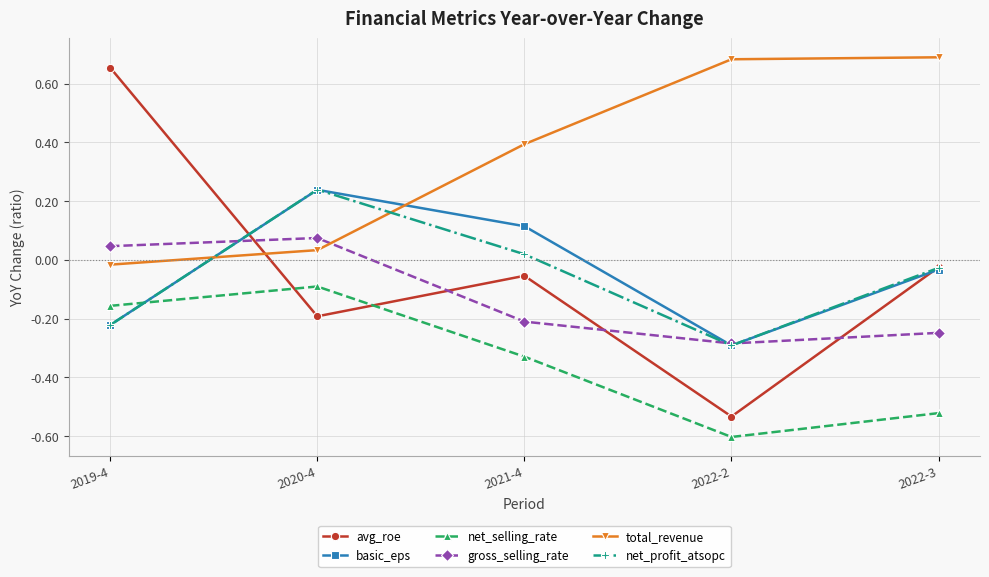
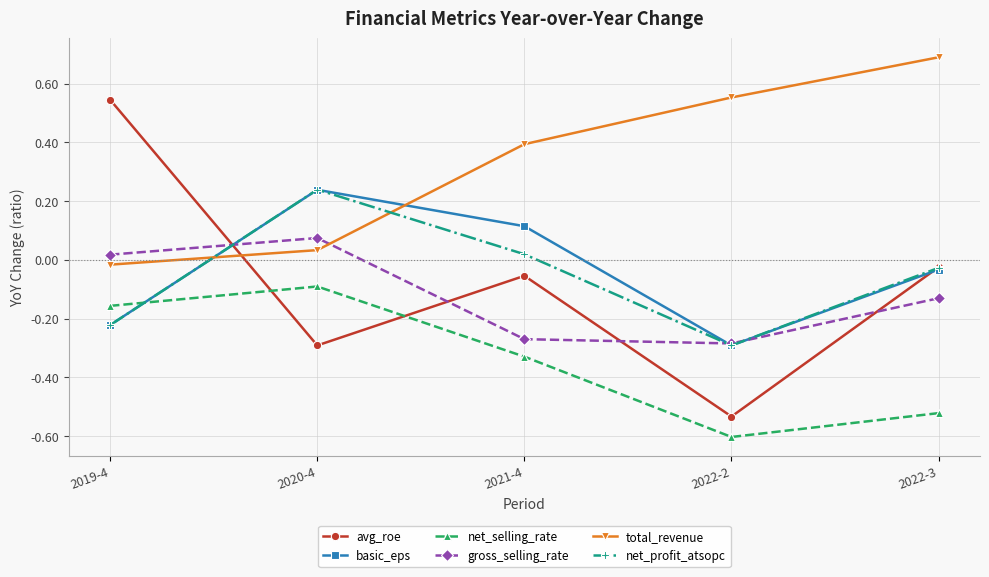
  {
    "avg_roe": {
-     "2019-4": 0.65,
-     "2020-4": -0.19,
+     "2019-4": 0.54,
+     "2020-4": -0.29,
      "2021-4": -0.05,
      "2022-2": -0.53
    },
    "basic_eps": {
      "2021-4": 0.11
    },
    "gross_selling_rate": {
-     "2019-4": 0.05,
+     "2019-4": 0.02,
      "2020-4": 0.07,
-     "2021-4": -0.21,
-     "2022-3": -0.25
+     "2021-4": -0.27,
+     "2022-3": -0.13
    },
    "total_revenue": {
      "2019-4": -0.02,
      "2020-4": 0.03,
      "2021-4": 0.39,
-     "2022-2": 0.68,
+     "2022-2": 0.55,
      "2022-3": 0.69
    }
  }
